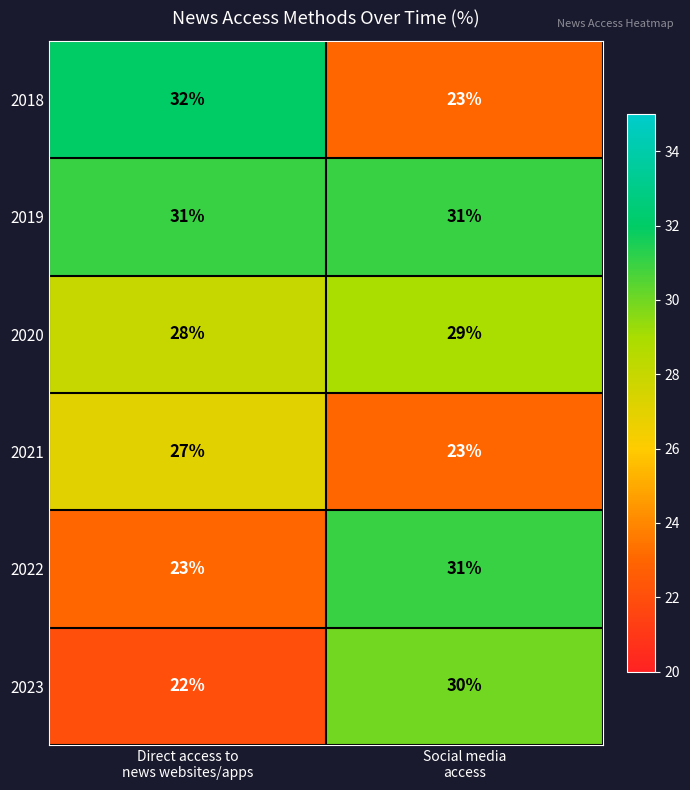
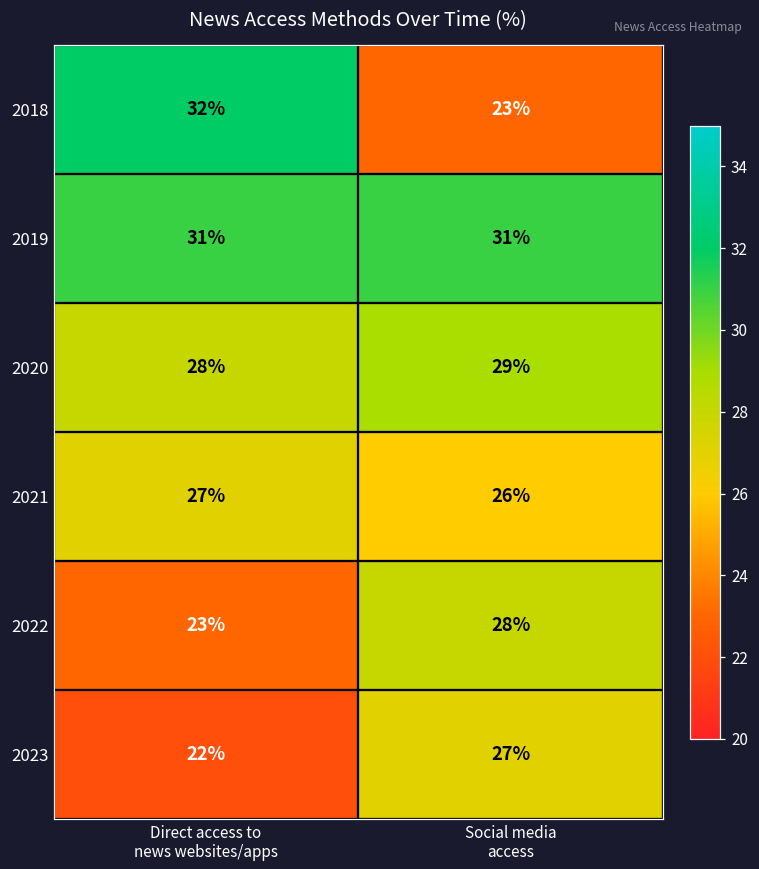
  {
    "2018": {
      "Direct access to news websites/apps": "32%",
      "Social media access": "23%"
    },
    "2019": {
      "Direct access to news websites/apps": "31%",
      "Social media access": "31%"
    },
    "2020": {
      "Direct access to news websites/apps": "28%",
      "Social media access": "29%"
    },
    "2021": {
      "Direct access to news websites/apps": "27%",
-     "Social media access": "23%"
+     "Social media access": "26%"
    },
    "2022": {
      "Direct access to news websites/apps": "23%",
-     "Social media access": "31%"
+     "Social media access": "28%"
    },
    "2023": {
      "Direct access to news websites/apps": "22%",
-     "Social media access": "30%"
+     "Social media access": "27%"
    }
  }
